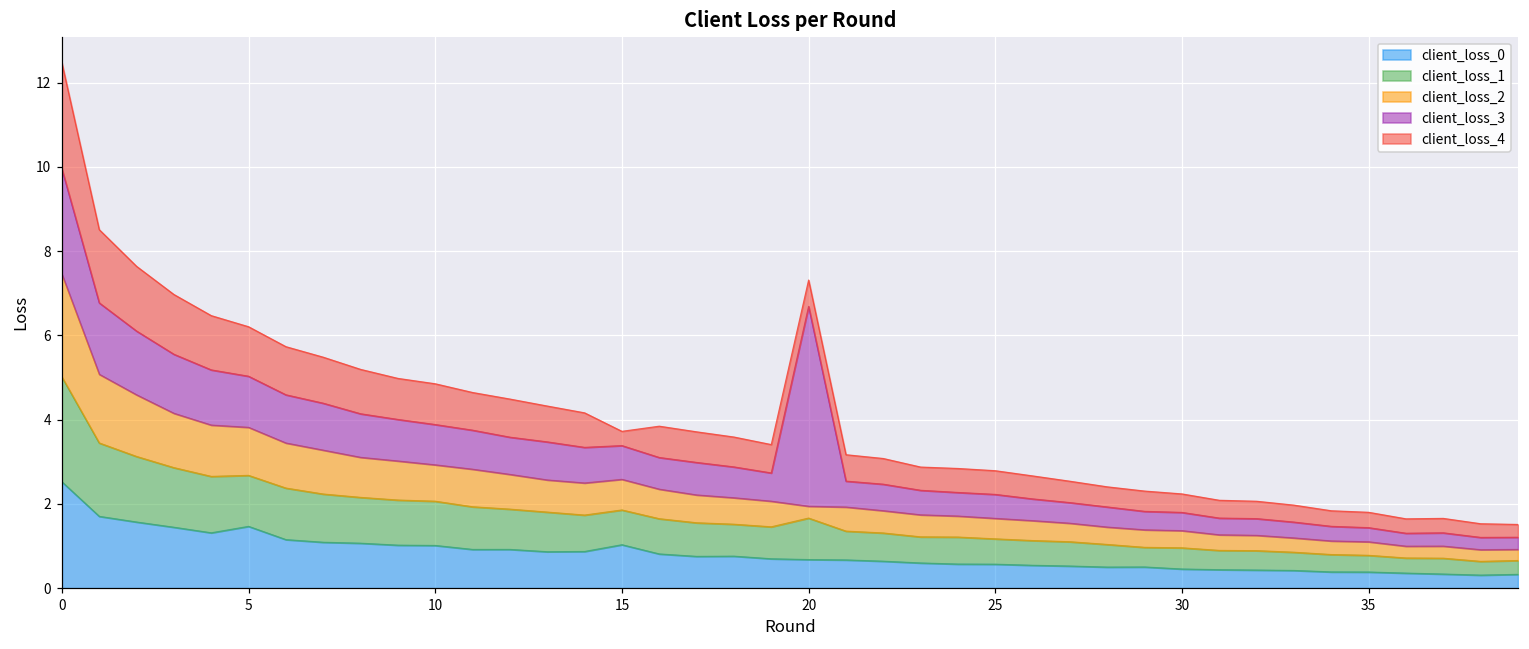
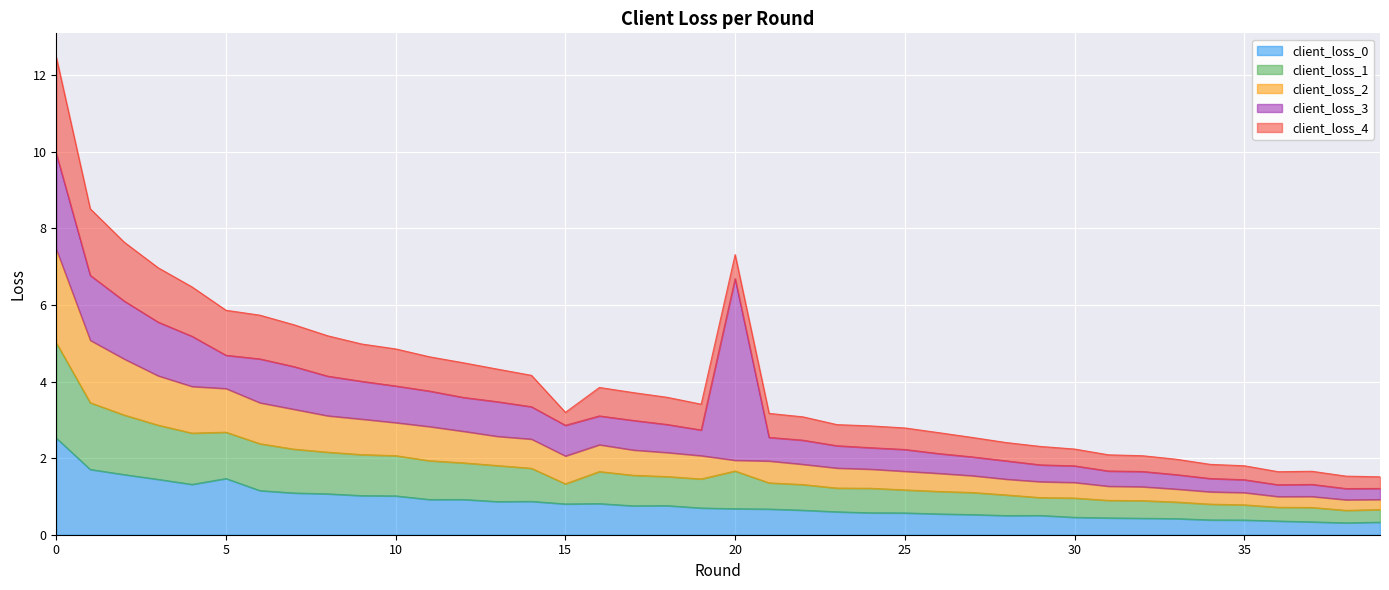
  {
    "client_loss_0": {
      "0": 2.5,
      "5": 1.5,
      "10": 1.0,
-     "15": 1.0,
+     "15": 0.8,
      "20": 0.7,
      "25": 0.6,
      "30": 0.5,
      "35": 0.4
    },
    "client_loss_1": {
      "0": 2.5,
      "5": 1.2,
      "10": 1.0,
-     "15": 0.8,
+     "15": 0.5,
      "20": 1.0,
      "25": 0.6,
      "30": 0.5,
      "35": 0.4
    },
    "client_loss_2": {
      "0": 2.4,
      "5": 1.1,
      "10": 0.9,
      "15": 0.7,
      "20": 0.3,
      "25": 0.5,
      "30": 0.4,
      "35": 0.3
    },
    "client_loss_3": {
      "0": 2.5,
-     "5": 1.2,
+     "5": 0.9,
      "10": 1.0,
      "15": 0.8,
      "20": 4.7,
      "25": 0.6,
      "30": 0.4,
      "35": 0.3
    },
    "client_loss_4": {
      "0": 2.5,
      "5": 1.2,
      "10": 1.0,
      "15": 0.3,
      "20": 0.6,
      "25": 0.6,
      "30": 0.4,
      "35": 0.4
    }
  }
